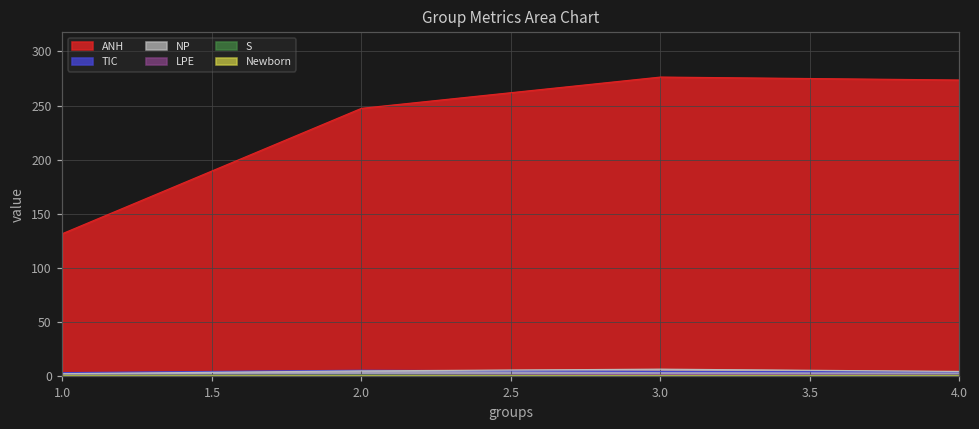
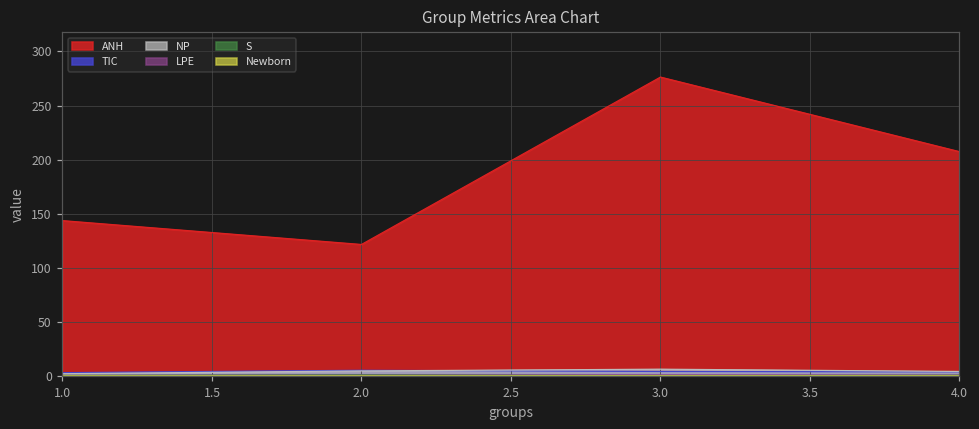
  {
    "ANH": {
-     "1.0": 130,
-     "2.0": 250,
+     "1.0": 140,
+     "2.0": 120,
      "3.0": 280,
-     "4.0": 270
+     "4.0": 210
    }
  }
